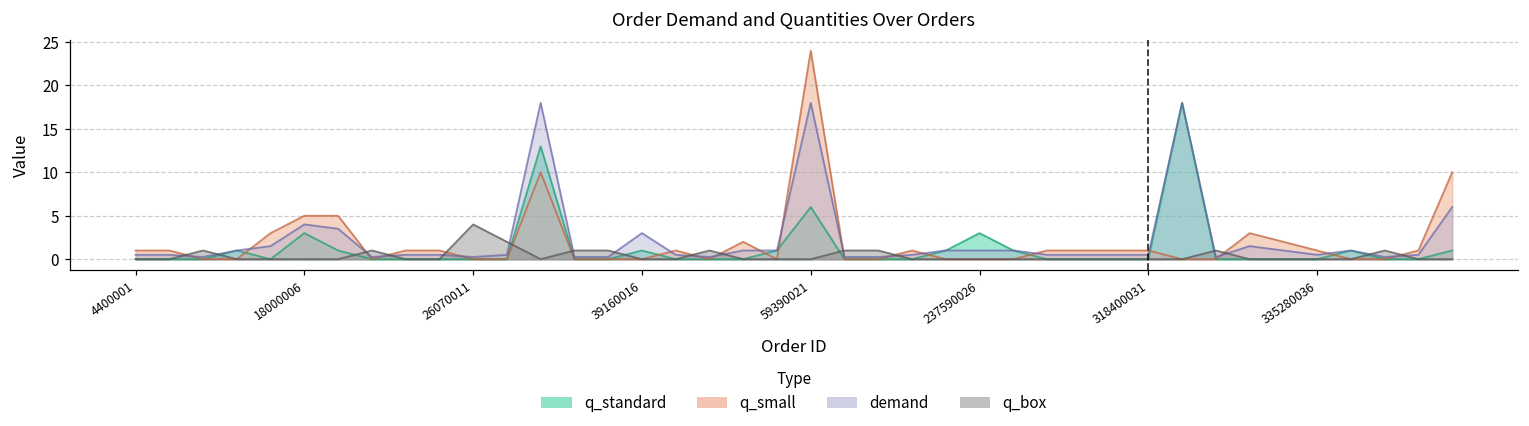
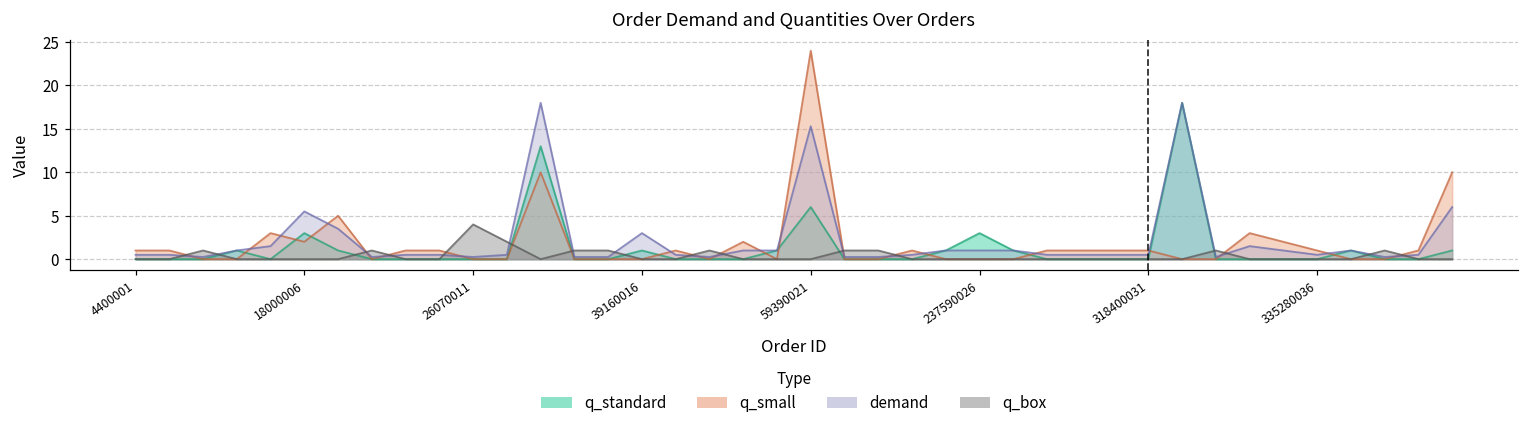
  {
    "q_standard": {
      "18000006": 3,
      "39160016": 1,
      "59390021": 6,
      "237590026": 3
    },
    "q_small": {
      "4400001": 1,
-     "18000006": 5,
+     "18000006": 2,
      "59390021": 24,
      "318400031": 1,
      "335280036": 1
    },
    "demand": {
      "4400001": 1,
-     "18000006": 4,
+     "18000006": 6,
      "39160016": 3,
-     "59390021": 18,
+     "59390021": 15,
      "237590026": 1,
      "318400031": 1,
      "335280036": 1
    },
    "q_box": {
      "18000006": 0,
      "26070011": 4,
      "59390021": 0
    }
  }
